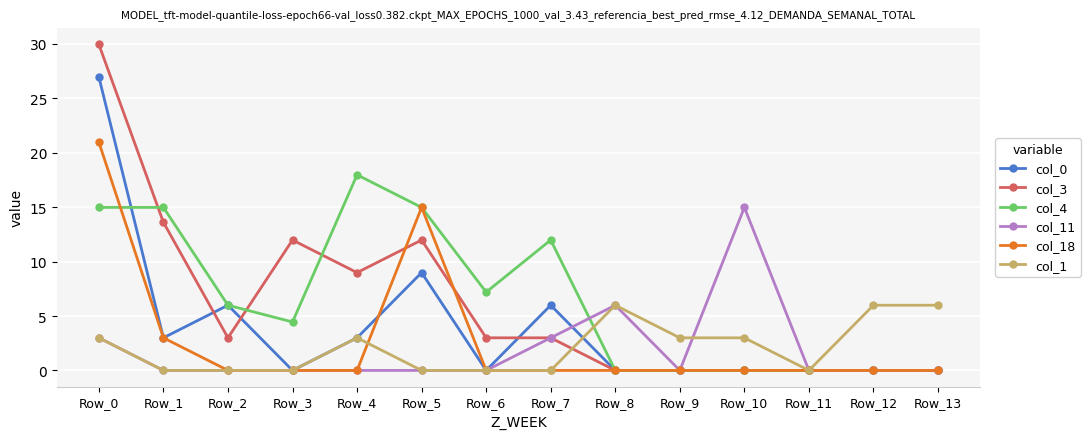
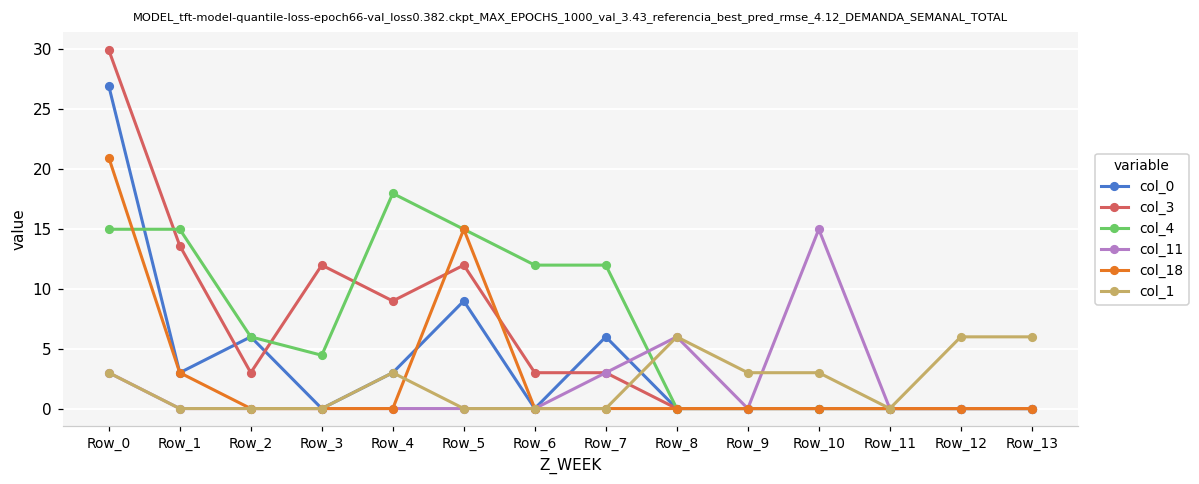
  {
    "col_0": {
      "Row_0": 27.0,
      "Row_5": 9.0,
      "Row_7": 6.0
    },
    "col_3": {
      "Row_0": 30.0,
      "Row_1": 13.6,
      "Row_2": 3.0,
      "Row_3": 12.0,
      "Row_4": 9.0,
      "Row_5": 12.0,
      "Row_6": 3.0
    },
    "col_4": {
      "Row_0": 15.0,
      "Row_1": 15.0,
      "Row_3": 4.5,
      "Row_4": 18.0,
-     "Row_6": 7.2,
+     "Row_6": 12.0,
      "Row_7": 12.0
    },
    "col_11": {
      "Row_10": 15.0
    },
    "col_18": {
      "Row_0": 21.0
    },
    "col_1": {
      "Row_9": 3.0,
      "Row_10": 3.0,
      "Row_12": 6.0,
      "Row_13": 6.0
    }
  }
